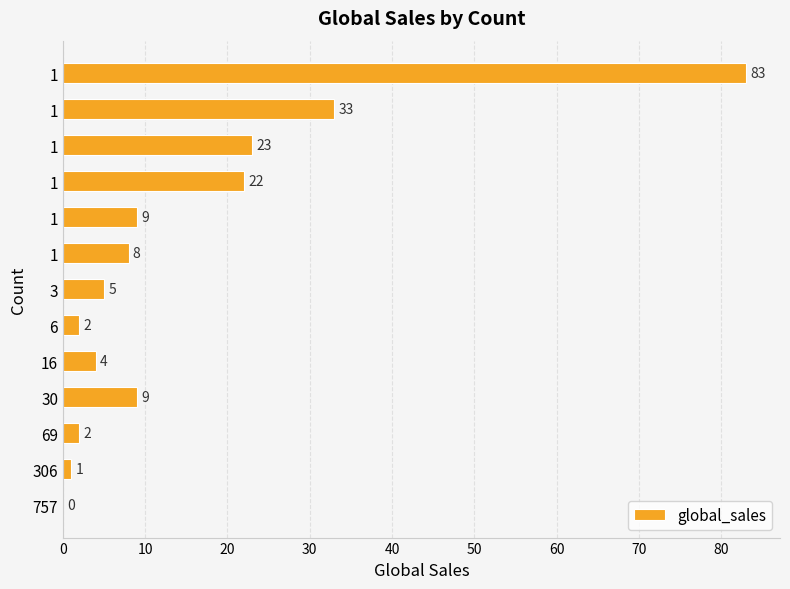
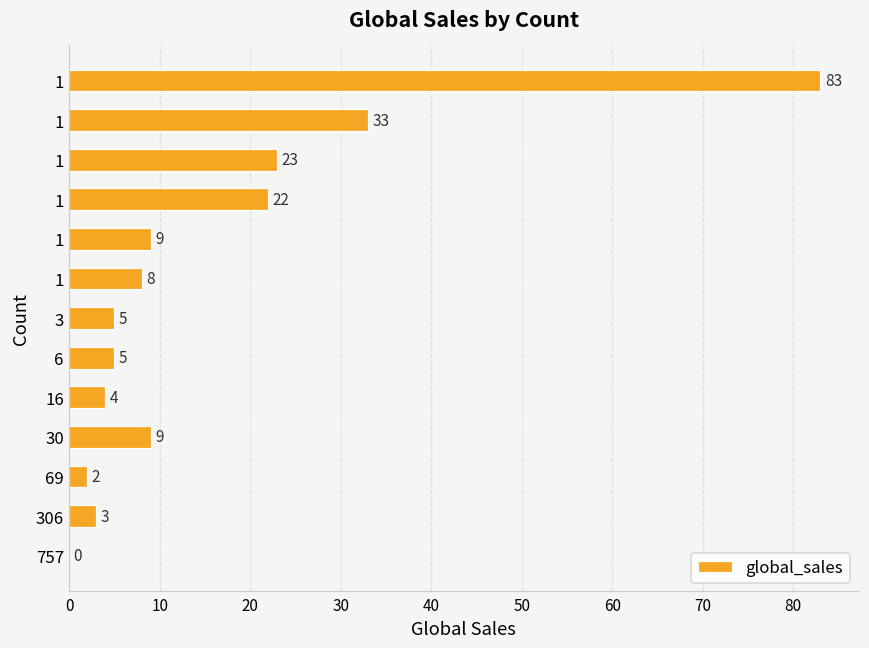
  {
    "3": 5,
-   "6": 2,
+   "6": 5,
    "16": 4,
    "30": 9,
    "69": 2,
-   "306": 1,
+   "306": 3,
    "757": 0
  }
